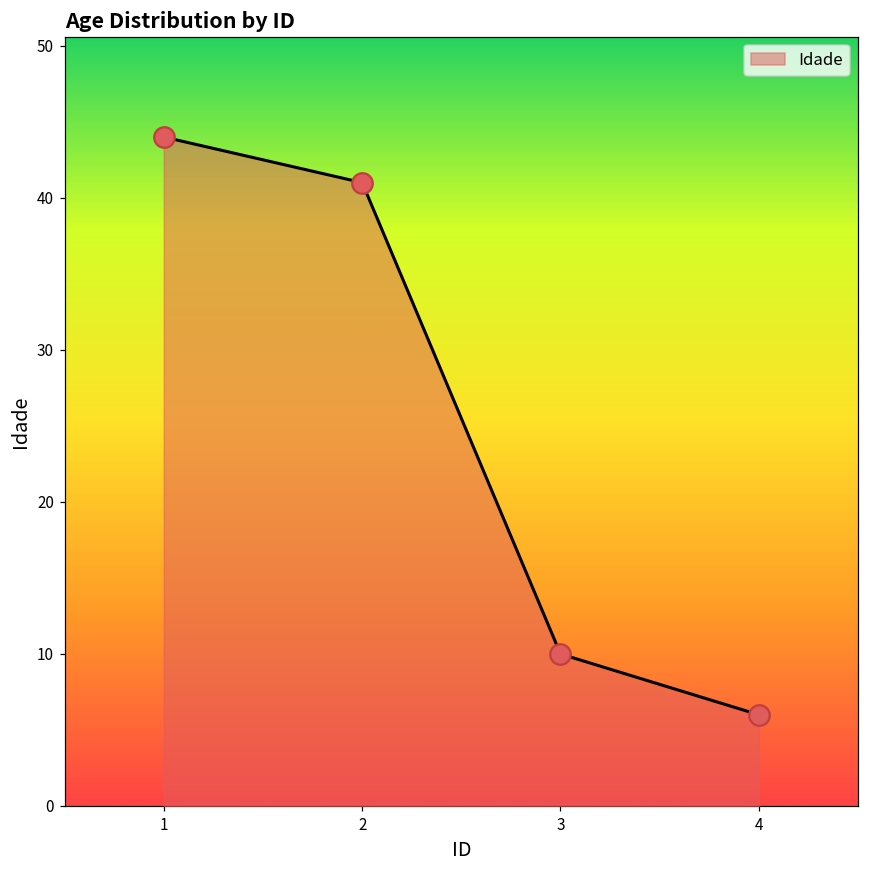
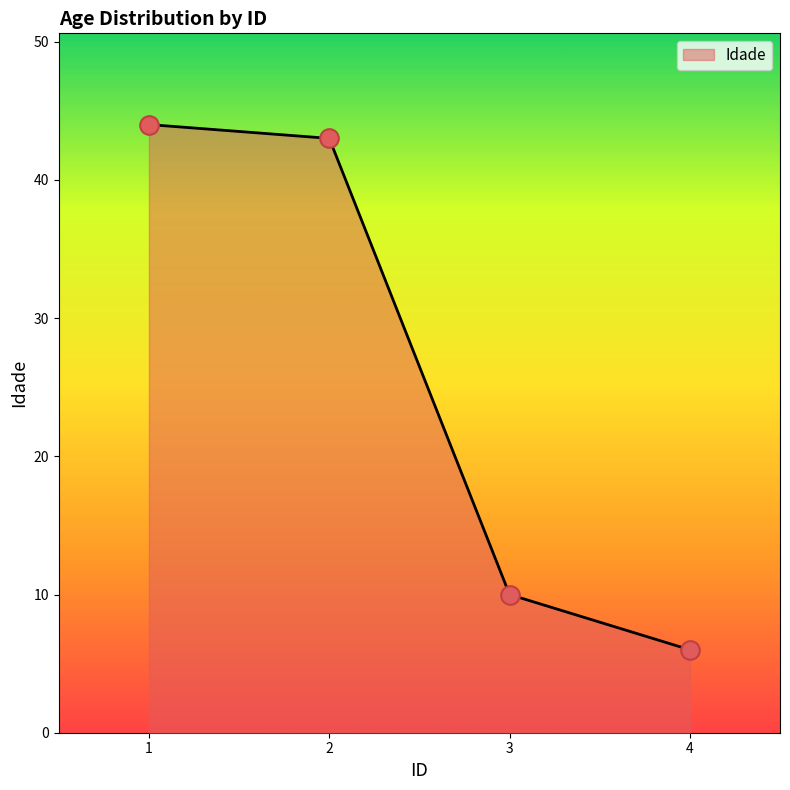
  {
    "1": 44,
-   "2": 41,
+   "2": 43,
    "3": 10,
    "4": 6
  }
